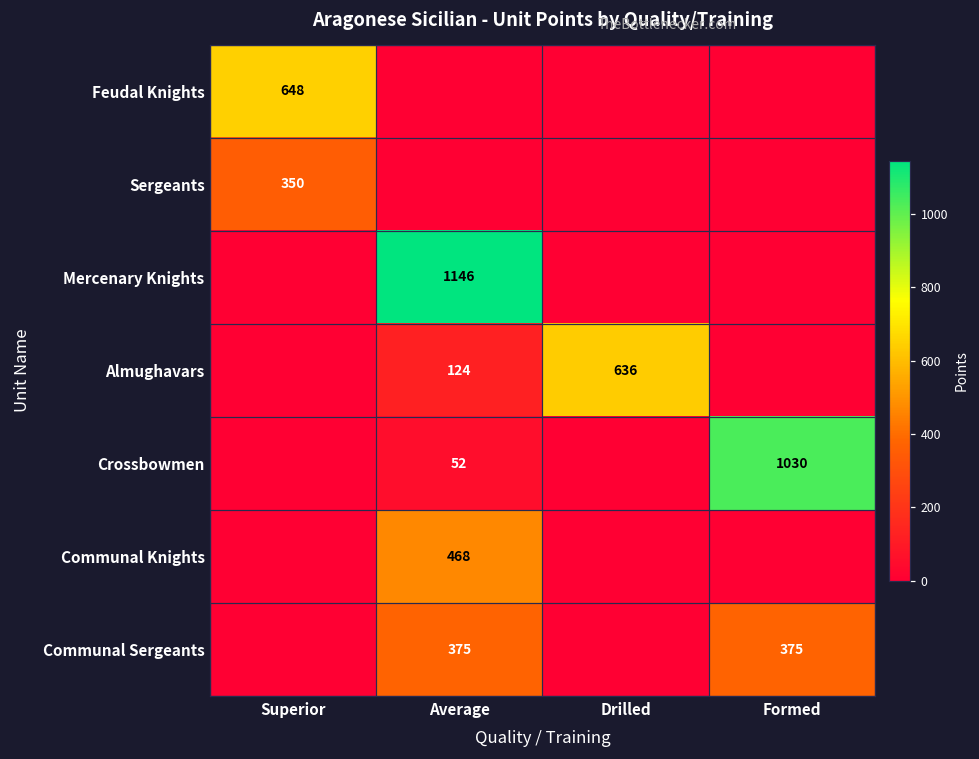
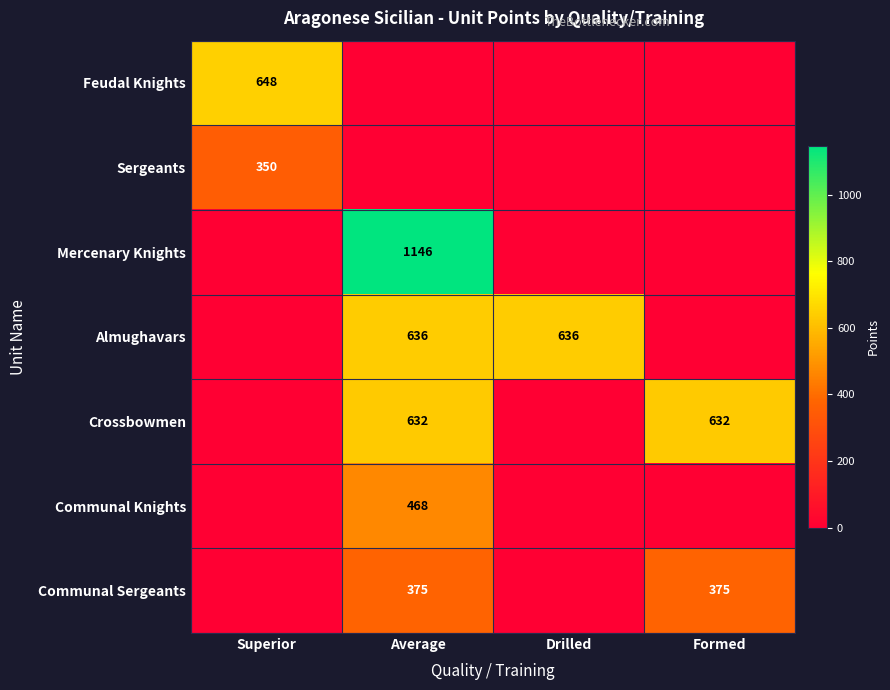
  {
    "Feudal Knights": {
      "Superior": 648
    },
    "Sergeants": {
      "Superior": 350
    },
    "Mercenary Knights": {
      "Average": 1146
    },
    "Almughavars": {
-     "Average": 124,
+     "Average": 636,
      "Drilled": 636
    },
    "Crossbowmen": {
-     "Average": 52,
-     "Formed": 1030
+     "Average": 632,
+     "Formed": 632
    },
    "Communal Knights": {
      "Average": 468
    },
    "Communal Sergeants": {
      "Average": 375,
      "Formed": 375
    }
  }
